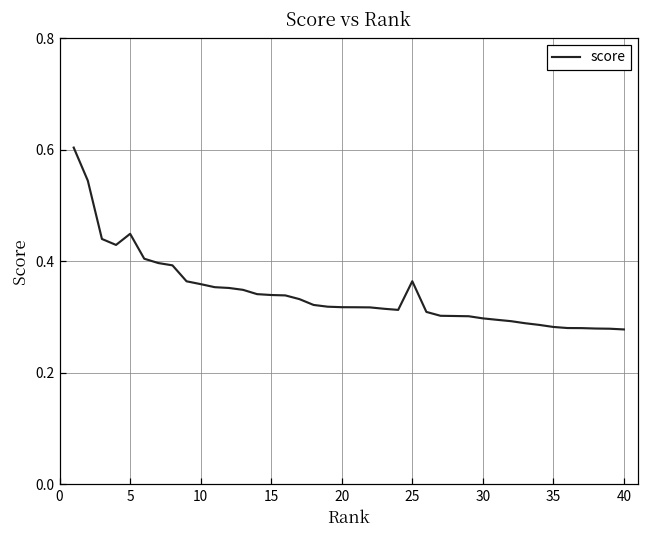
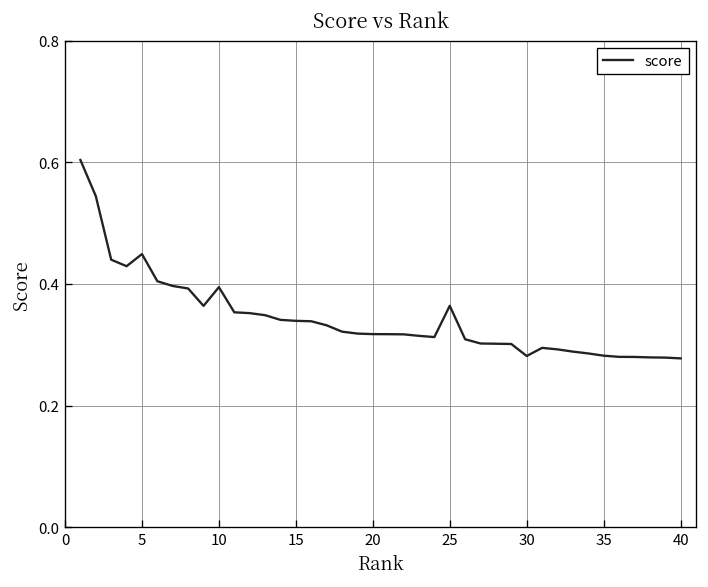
  {
    "5": 0.45,
-   "10": 0.36,
+   "10": 0.39,
    "15": 0.34,
    "20": 0.32,
    "25": 0.36,
-   "30": 0.30,
+   "30": 0.28,
    "35": 0.28,
    "40": 0.28
  }
